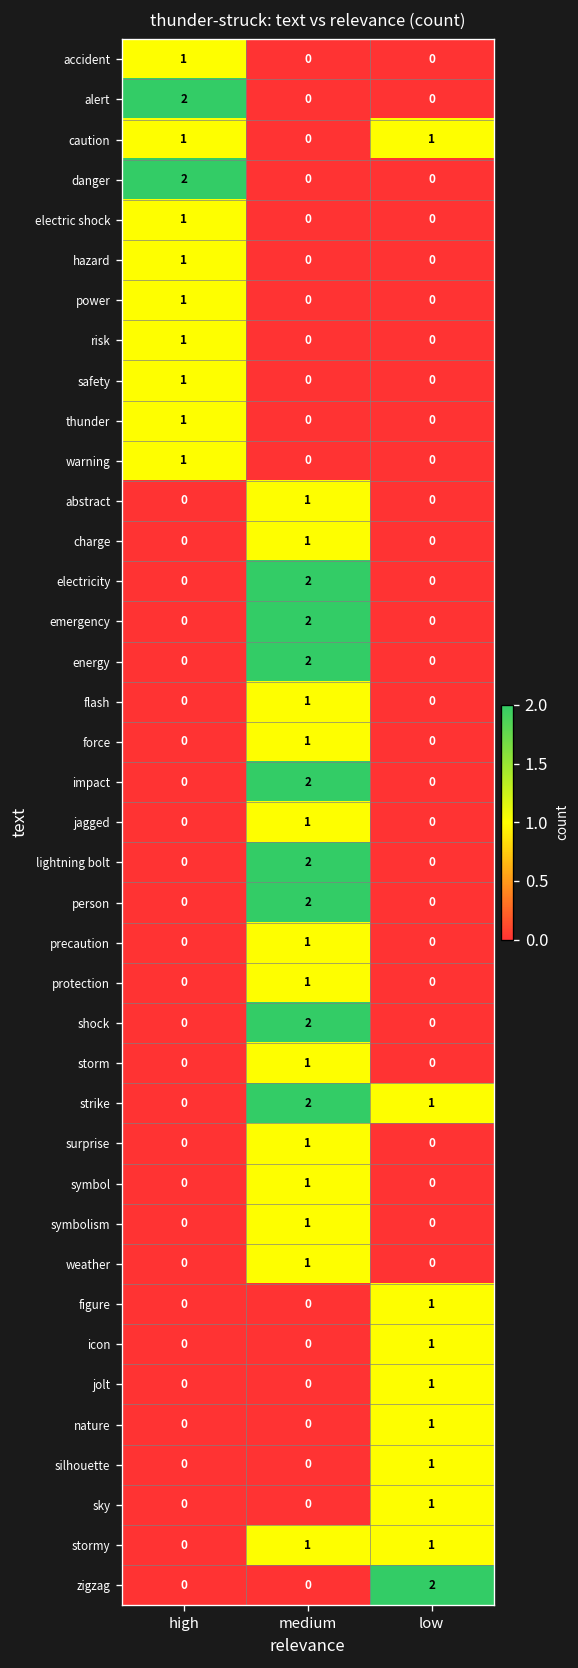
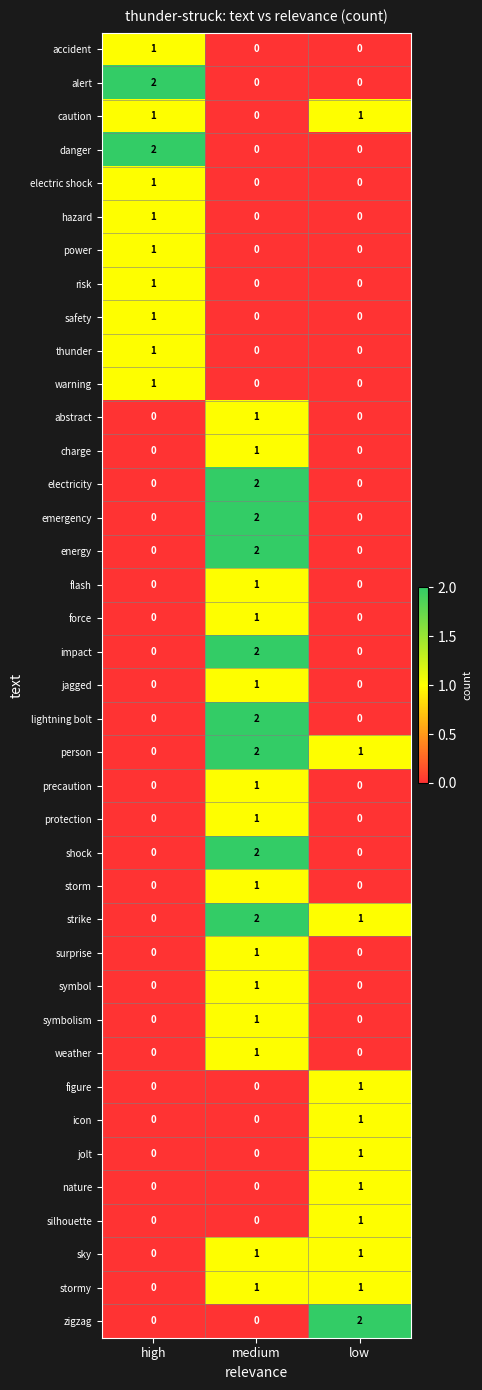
  {
    "accident": {
      "high": 1,
      "medium": 0,
      "low": 0
    },
    "alert": {
      "high": 2,
      "medium": 0,
      "low": 0
    },
    "caution": {
      "high": 1,
      "medium": 0,
      "low": 1
    },
    "danger": {
      "high": 2,
      "medium": 0,
      "low": 0
    },
    "electric shock": {
      "high": 1,
      "medium": 0,
      "low": 0
    },
    "hazard": {
      "high": 1,
      "medium": 0,
      "low": 0
    },
    "power": {
      "high": 1,
      "medium": 0,
      "low": 0
    },
    "risk": {
      "high": 1,
      "medium": 0,
      "low": 0
    },
    "safety": {
      "high": 1,
      "medium": 0,
      "low": 0
    },
    "thunder": {
      "high": 1,
      "medium": 0,
      "low": 0
    },
    "warning": {
      "high": 1,
      "medium": 0,
      "low": 0
    },
    "abstract": {
      "high": 0,
      "medium": 1,
      "low": 0
    },
    "charge": {
      "high": 0,
      "medium": 1,
      "low": 0
    },
    "electricity": {
      "high": 0,
      "medium": 2,
      "low": 0
    },
    "emergency": {
      "high": 0,
      "medium": 2,
      "low": 0
    },
    "energy": {
      "high": 0,
      "medium": 2,
      "low": 0
    },
    "flash": {
      "high": 0,
      "medium": 1,
      "low": 0
    },
    "force": {
      "high": 0,
      "medium": 1,
      "low": 0
    },
    "impact": {
      "high": 0,
      "medium": 2,
      "low": 0
    },
    "jagged": {
      "high": 0,
      "medium": 1,
      "low": 0
    },
    "lightning bolt": {
      "high": 0,
      "medium": 2,
      "low": 0
    },
    "person": {
      "high": 0,
      "medium": 2,
-     "low": 0
+     "low": 1
    },
    "precaution": {
      "high": 0,
      "medium": 1,
      "low": 0
    },
    "protection": {
      "high": 0,
      "medium": 1,
      "low": 0
    },
    "shock": {
      "high": 0,
      "medium": 2,
      "low": 0
    },
    "storm": {
      "high": 0,
      "medium": 1,
      "low": 0
    },
    "strike": {
      "high": 0,
      "medium": 2,
      "low": 1
    },
    "surprise": {
      "high": 0,
      "medium": 1,
      "low": 0
    },
    "symbol": {
      "high": 0,
      "medium": 1,
      "low": 0
    },
    "symbolism": {
      "high": 0,
      "medium": 1,
      "low": 0
    },
    "weather": {
      "high": 0,
      "medium": 1,
      "low": 0
    },
    "figure": {
      "high": 0,
      "medium": 0,
      "low": 1
    },
    "icon": {
      "high": 0,
      "medium": 0,
      "low": 1
    },
    "jolt": {
      "high": 0,
      "medium": 0,
      "low": 1
    },
    "nature": {
      "high": 0,
      "medium": 0,
      "low": 1
    },
    "silhouette": {
      "high": 0,
      "medium": 0,
      "low": 1
    },
    "sky": {
      "high": 0,
-     "medium": 0,
+     "medium": 1,
      "low": 1
    },
    "stormy": {
      "high": 0,
      "medium": 1,
      "low": 1
    },
    "zigzag": {
      "high": 0,
      "medium": 0,
      "low": 2
    }
  }
